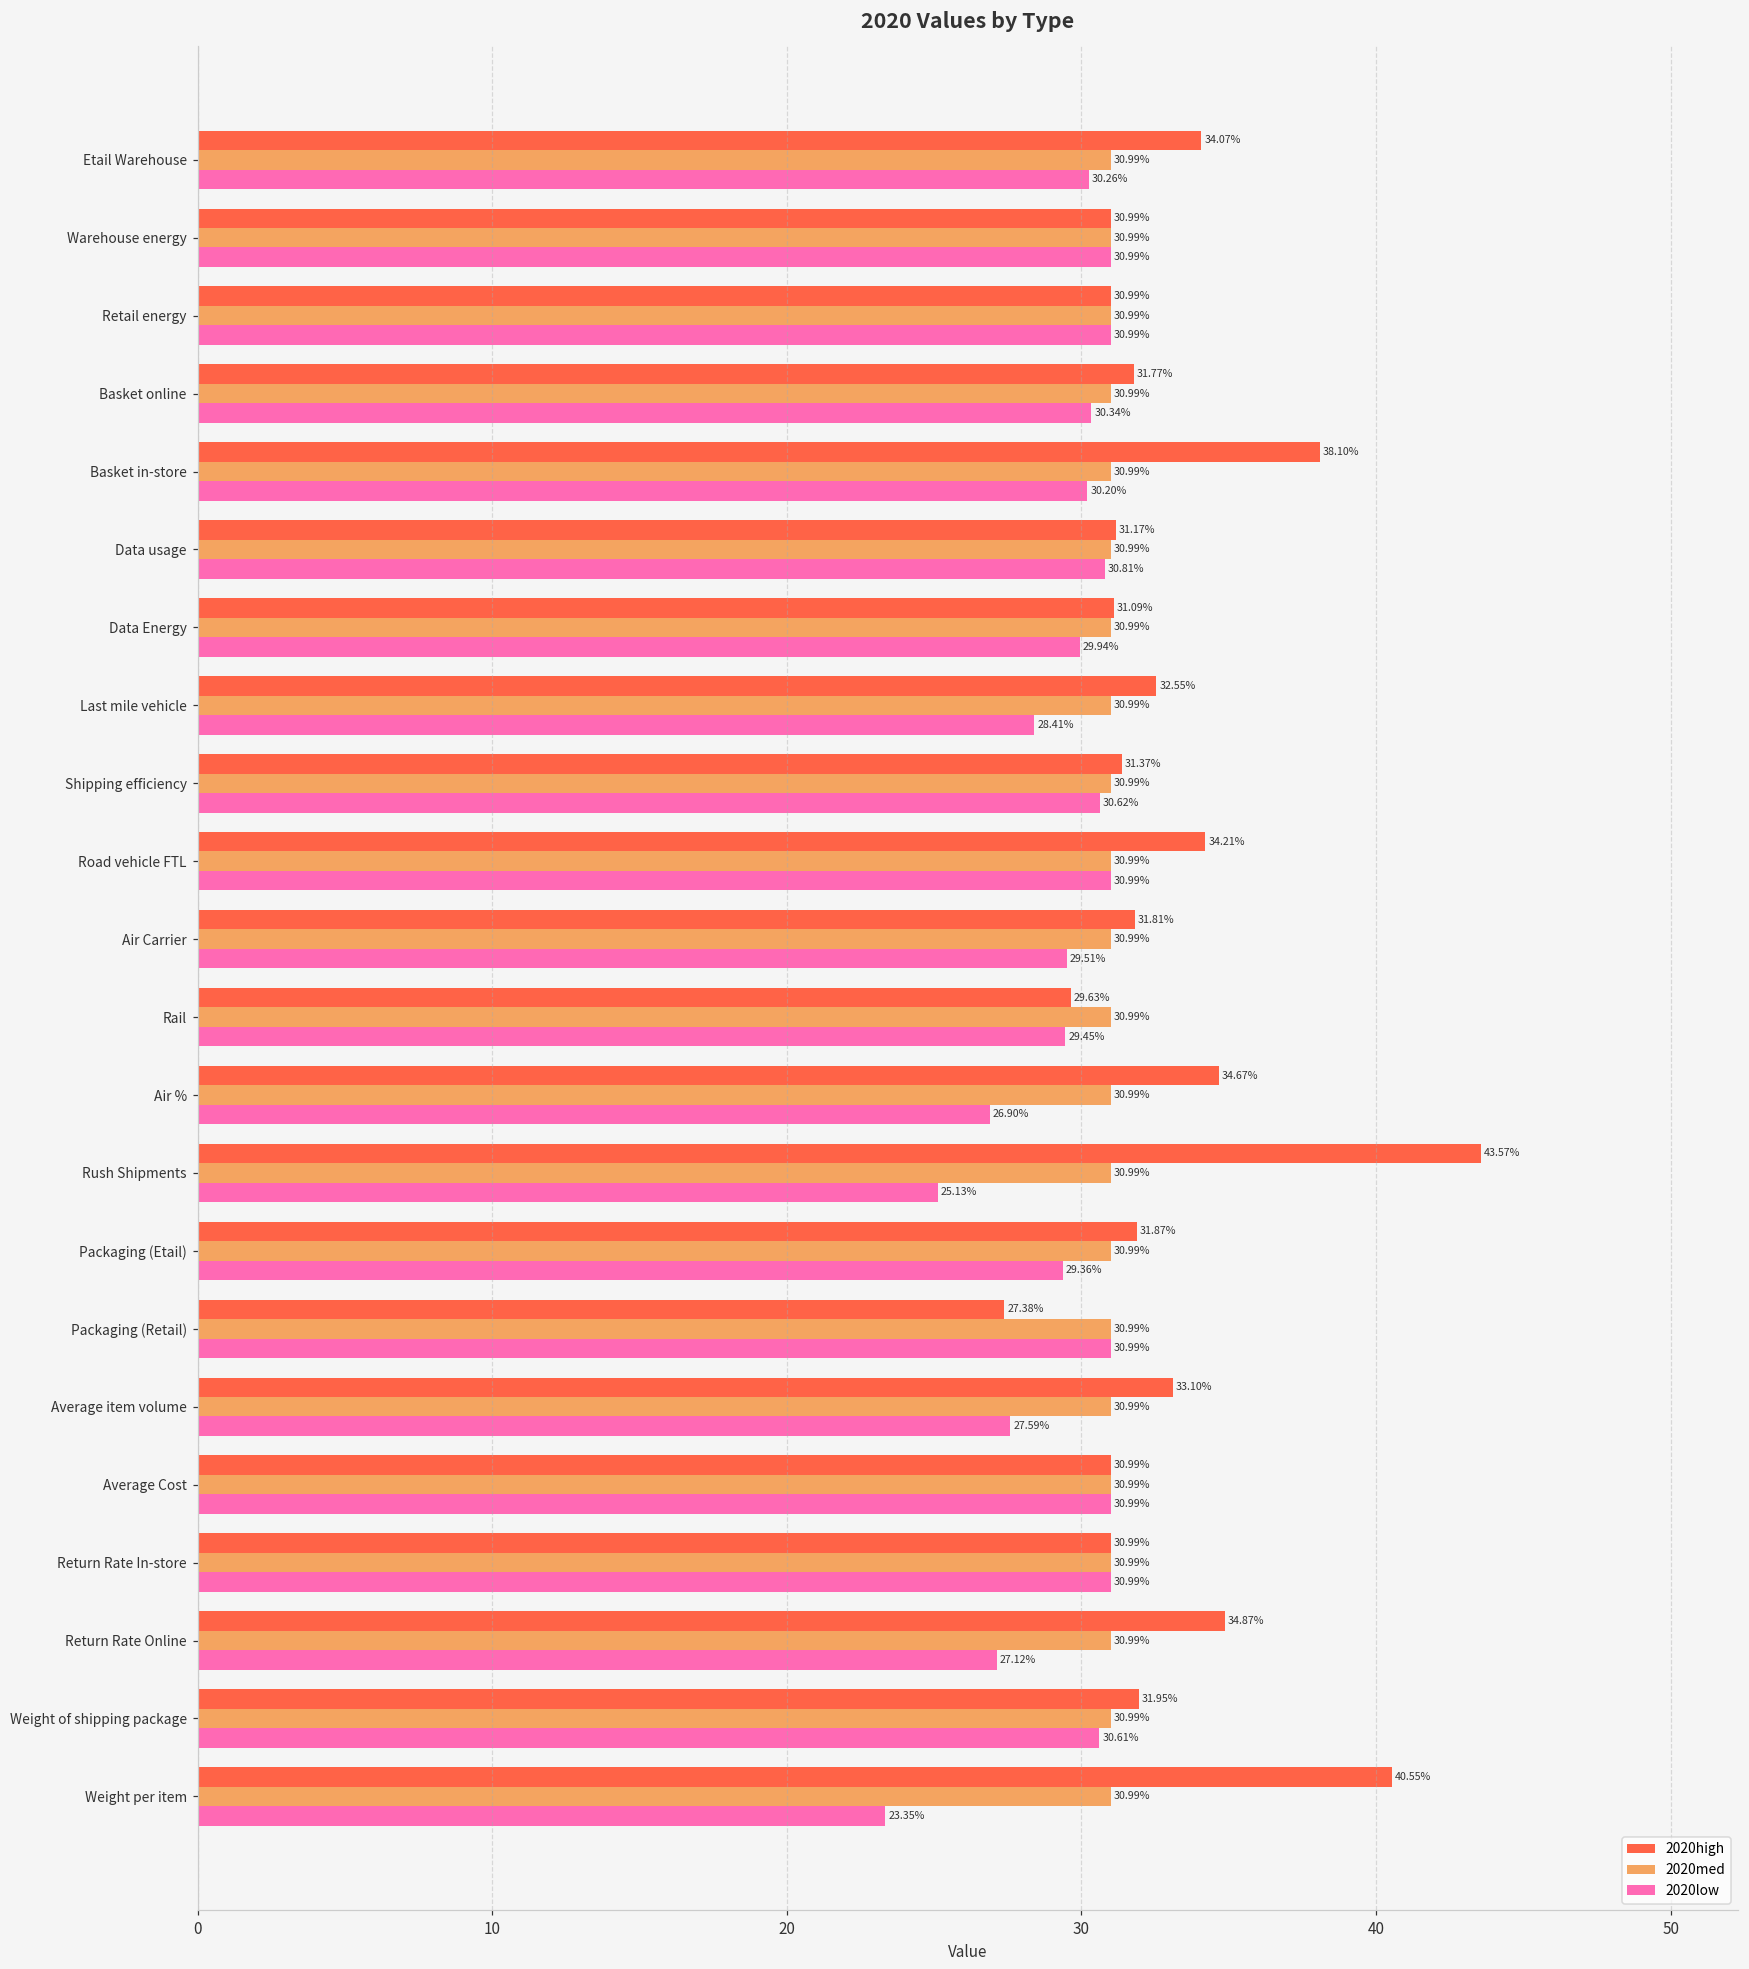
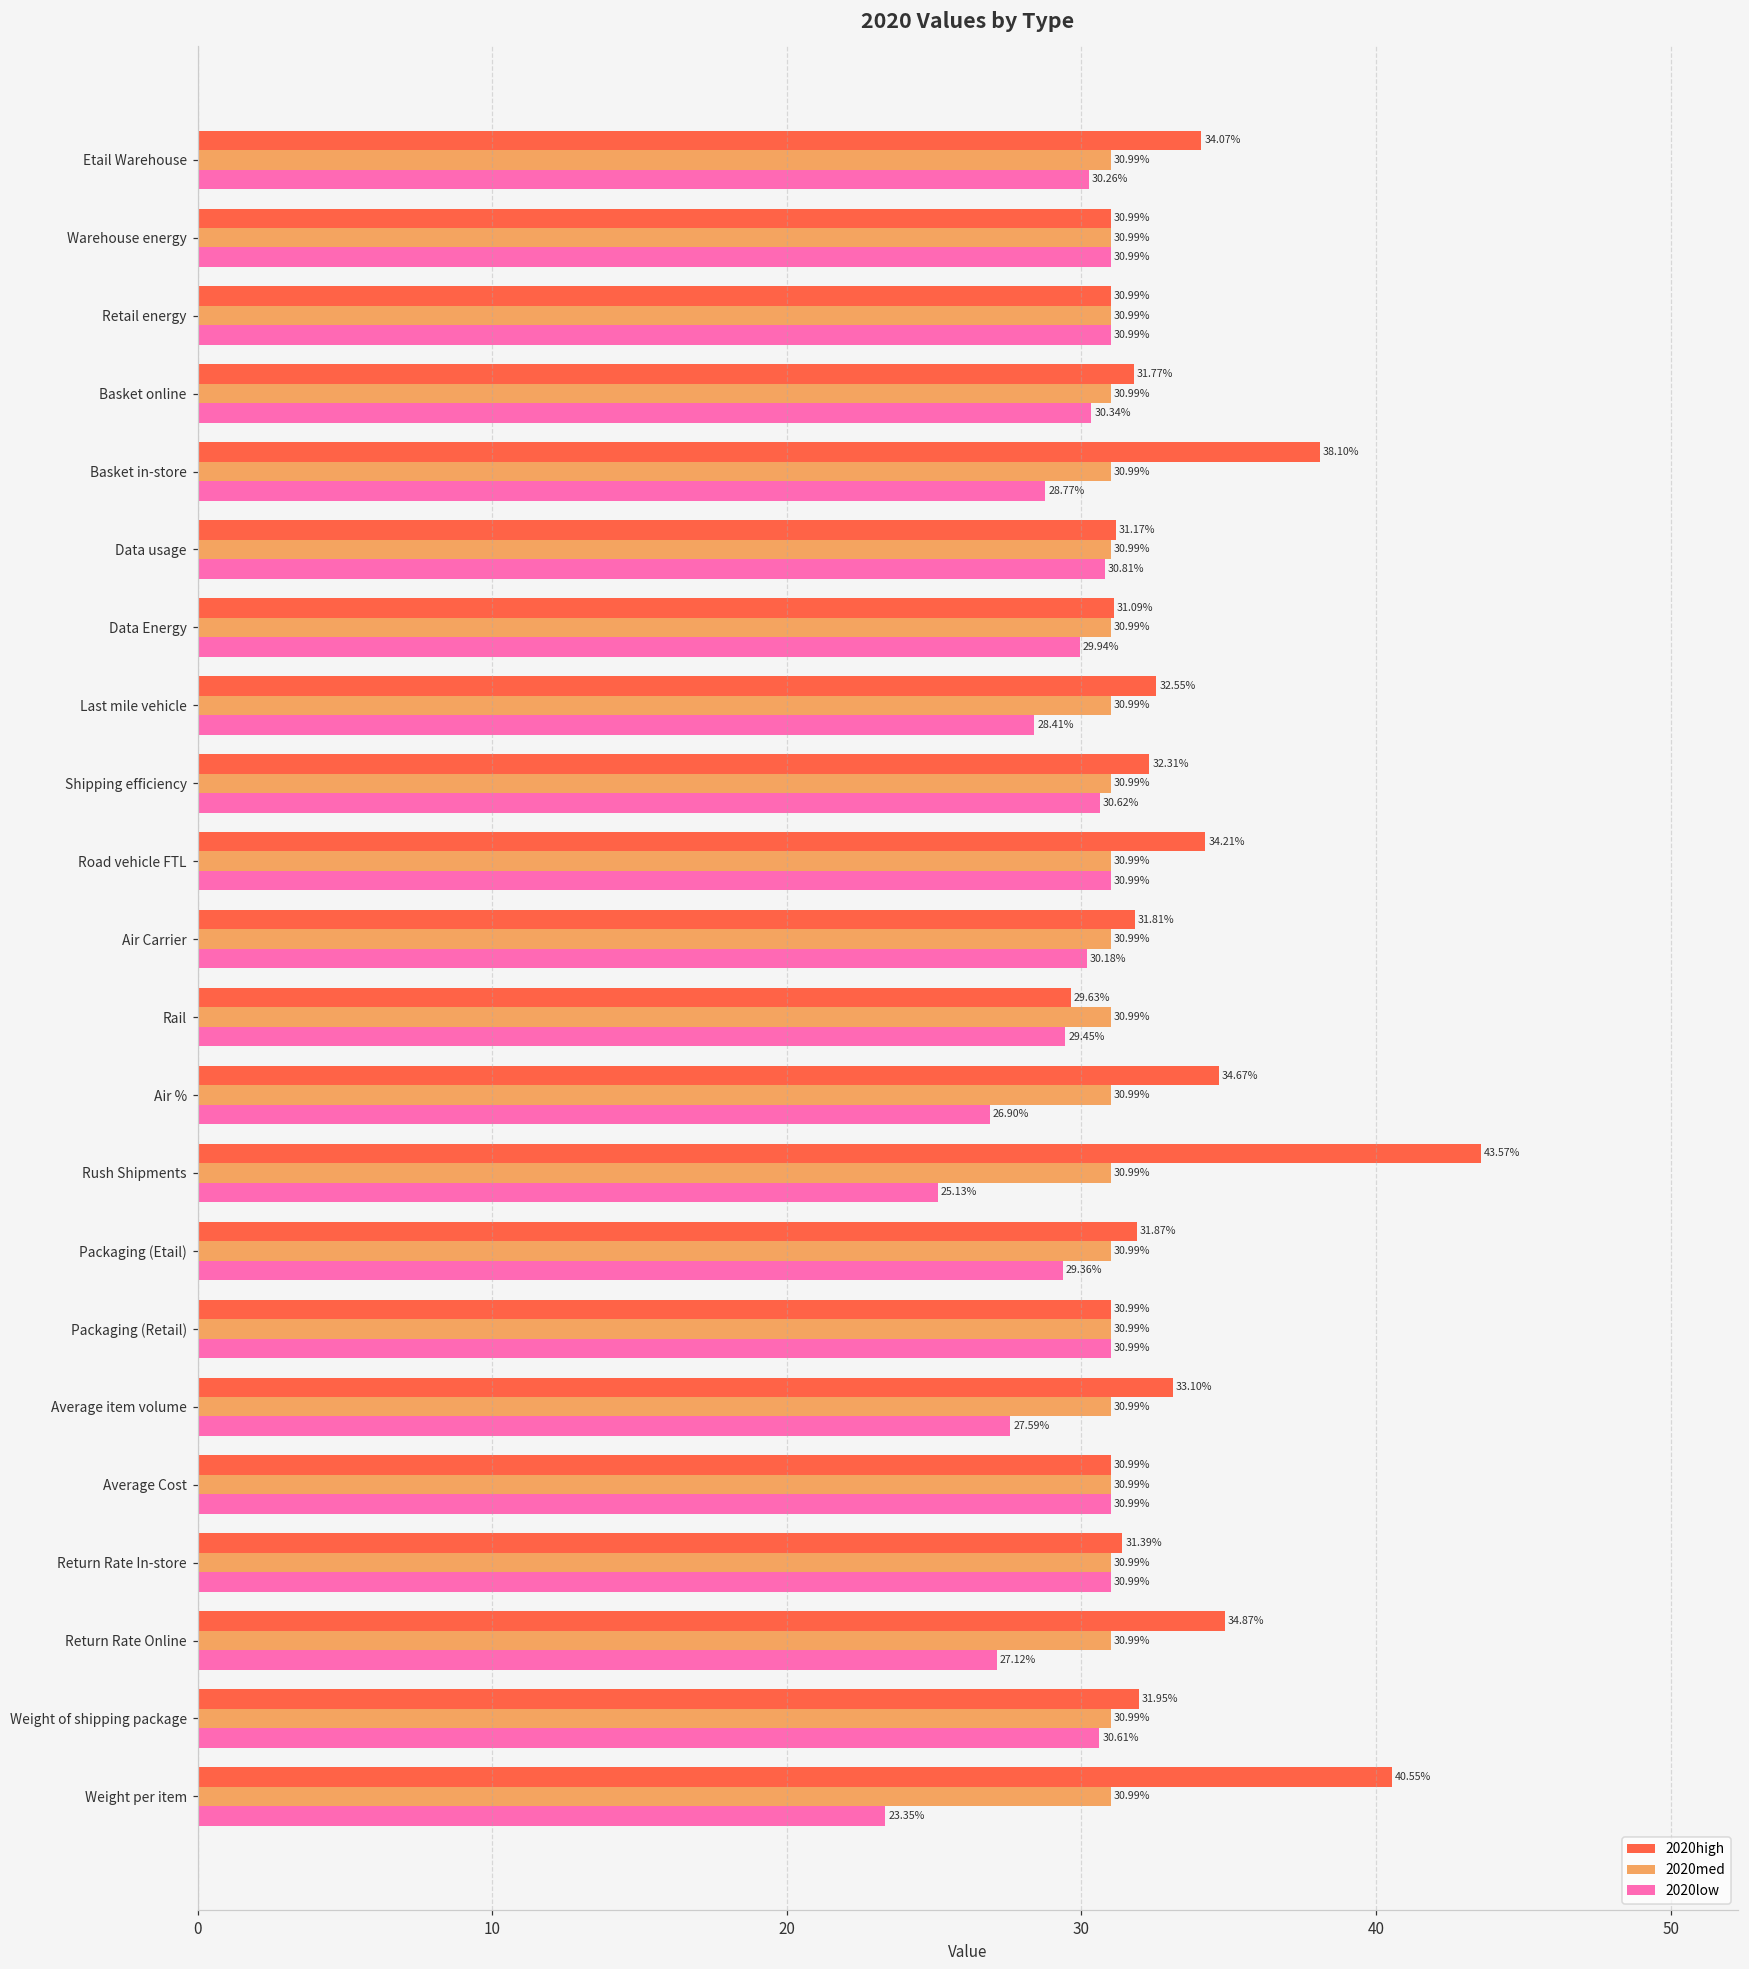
  {
    "2020high": {
      "Etail Warehouse": "34.07%",
      "Warehouse energy": "30.99%",
      "Retail energy": "30.99%",
      "Basket online": "31.77%",
      "Basket in-store": "38.10%",
      "Data usage": "31.17%",
      "Data Energy": "31.09%",
      "Last mile vehicle": "32.55%",
-     "Shipping efficiency": "31.37%",
+     "Shipping efficiency": "32.31%",
      "Road vehicle FTL": "34.21%",
      "Air Carrier": "31.81%",
      "Rail": "29.63%",
      "Air %": "34.67%",
      "Rush Shipments": "43.57%",
      "Packaging (Etail)": "31.87%",
-     "Packaging (Retail)": "27.38%",
+     "Packaging (Retail)": "30.99%",
      "Average item volume": "33.10%",
      "Average Cost": "30.99%",
-     "Return Rate In-store": "30.99%",
+     "Return Rate In-store": "31.39%",
      "Return Rate Online": "34.87%",
      "Weight of shipping package": "31.95%",
      "Weight per item": "40.55%"
    },
    "2020med": {
      "Etail Warehouse": "30.99%",
      "Warehouse energy": "30.99%",
      "Retail energy": "30.99%",
      "Basket online": "30.99%",
      "Basket in-store": "30.99%",
      "Data usage": "30.99%",
      "Data Energy": "30.99%",
      "Last mile vehicle": "30.99%",
      "Shipping efficiency": "30.99%",
      "Road vehicle FTL": "30.99%",
      "Air Carrier": "30.99%",
      "Rail": "30.99%",
      "Air %": "30.99%",
      "Rush Shipments": "30.99%",
      "Packaging (Etail)": "30.99%",
      "Packaging (Retail)": "30.99%",
      "Average item volume": "30.99%",
      "Average Cost": "30.99%",
      "Return Rate In-store": "30.99%",
      "Return Rate Online": "30.99%",
      "Weight of shipping package": "30.99%",
      "Weight per item": "30.99%"
    },
    "2020low": {
      "Etail Warehouse": "30.26%",
      "Warehouse energy": "30.99%",
      "Retail energy": "30.99%",
      "Basket online": "30.34%",
-     "Basket in-store": "30.20%",
+     "Basket in-store": "28.77%",
      "Data usage": "30.81%",
      "Data Energy": "29.94%",
      "Last mile vehicle": "28.41%",
      "Shipping efficiency": "30.62%",
      "Road vehicle FTL": "30.99%",
-     "Air Carrier": "29.51%",
+     "Air Carrier": "30.18%",
      "Rail": "29.45%",
      "Air %": "26.90%",
      "Rush Shipments": "25.13%",
      "Packaging (Etail)": "29.36%",
      "Packaging (Retail)": "30.99%",
      "Average item volume": "27.59%",
      "Average Cost": "30.99%",
      "Return Rate In-store": "30.99%",
      "Return Rate Online": "27.12%",
      "Weight of shipping package": "30.61%",
      "Weight per item": "23.35%"
    }
  }
